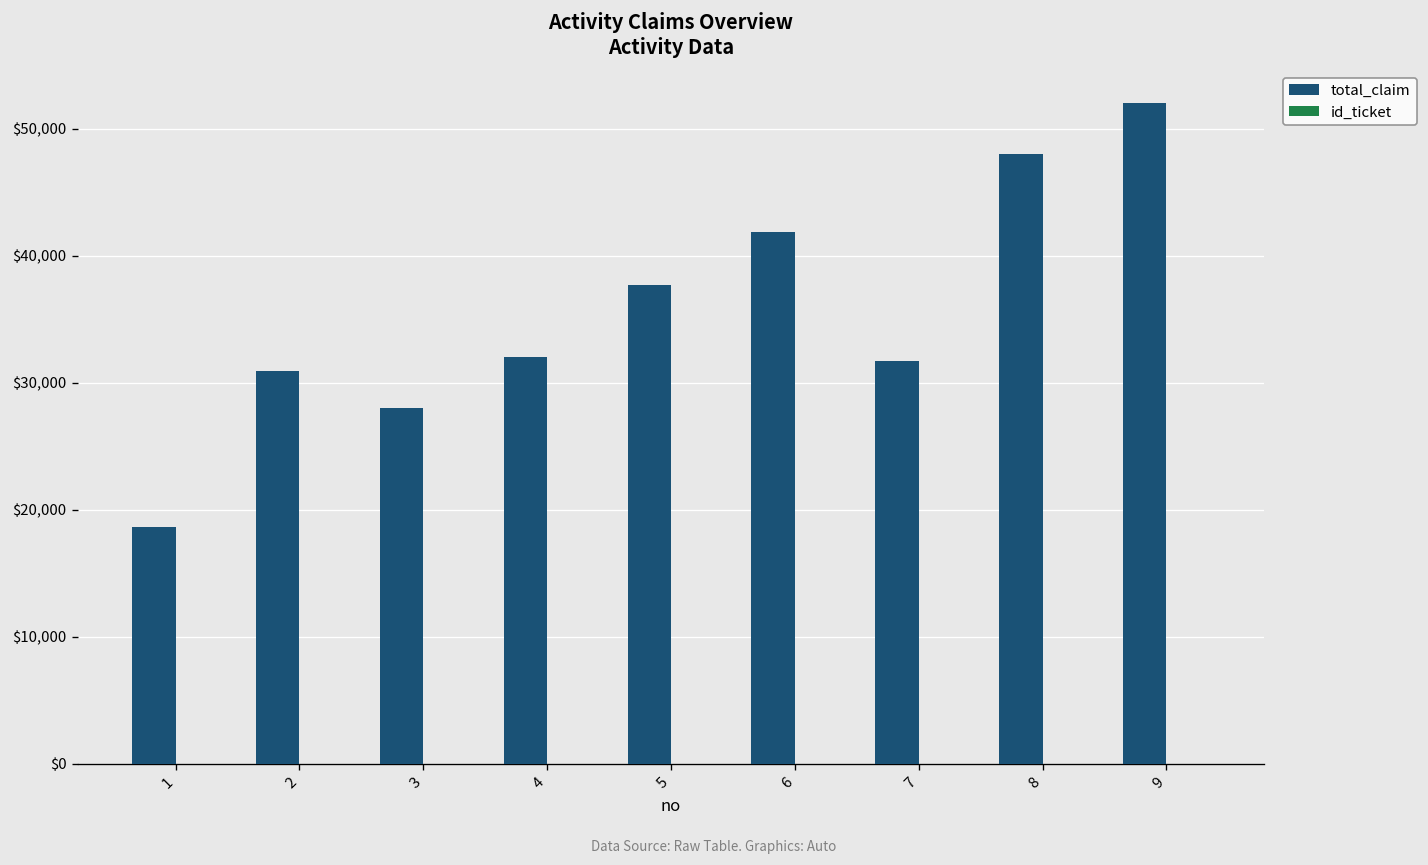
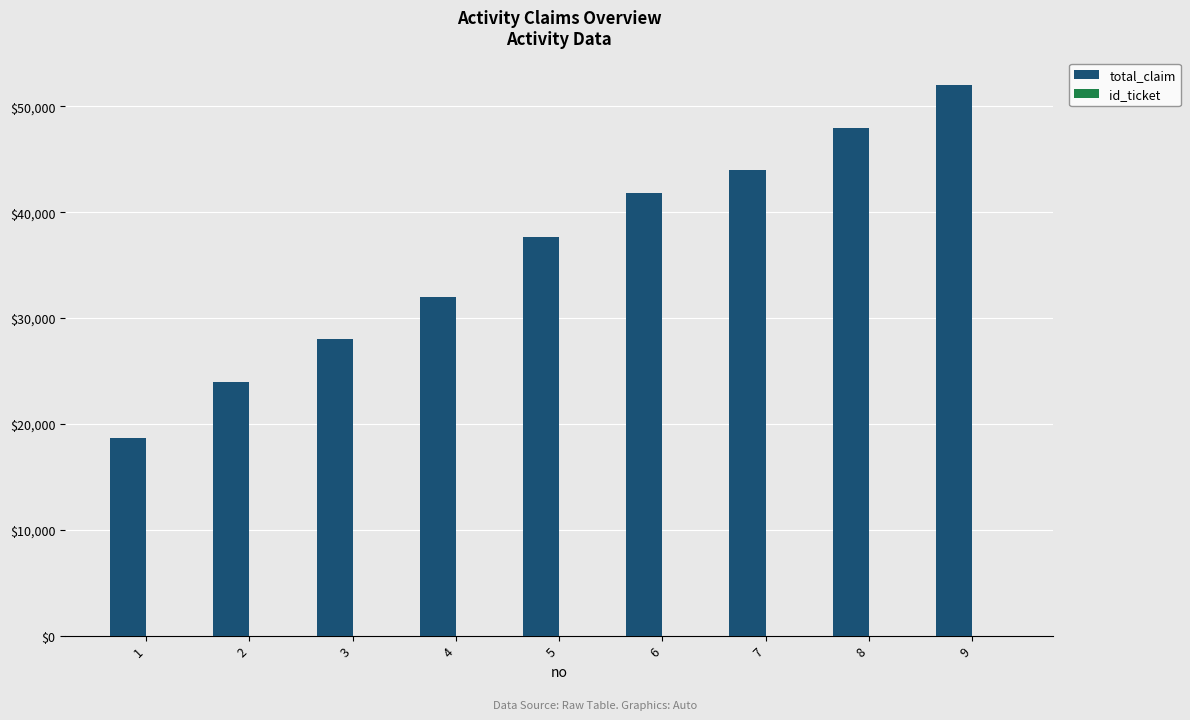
  {
    "total_claim": {
      "1": "$18,700",
-     "2": "$30,900",
+     "2": "$24,000",
      "3": "$28,000",
      "4": "$32,000",
      "5": "$37,700",
      "6": "$41,900",
-     "7": "$31,700",
+     "7": "$44,000",
      "8": "$48,000",
      "9": "$52,000"
    }
  }
